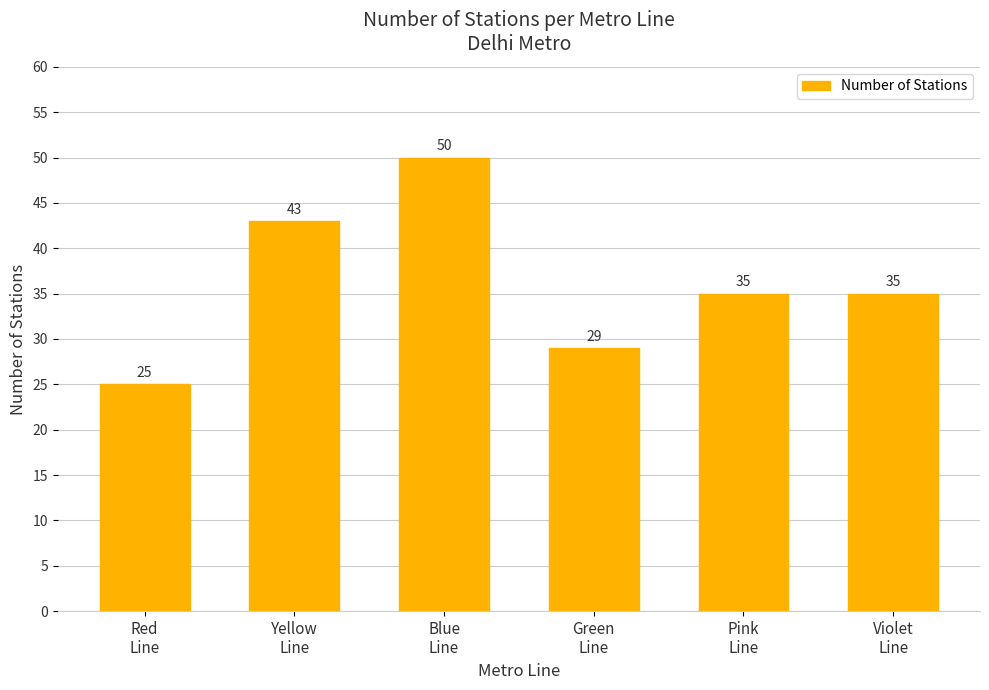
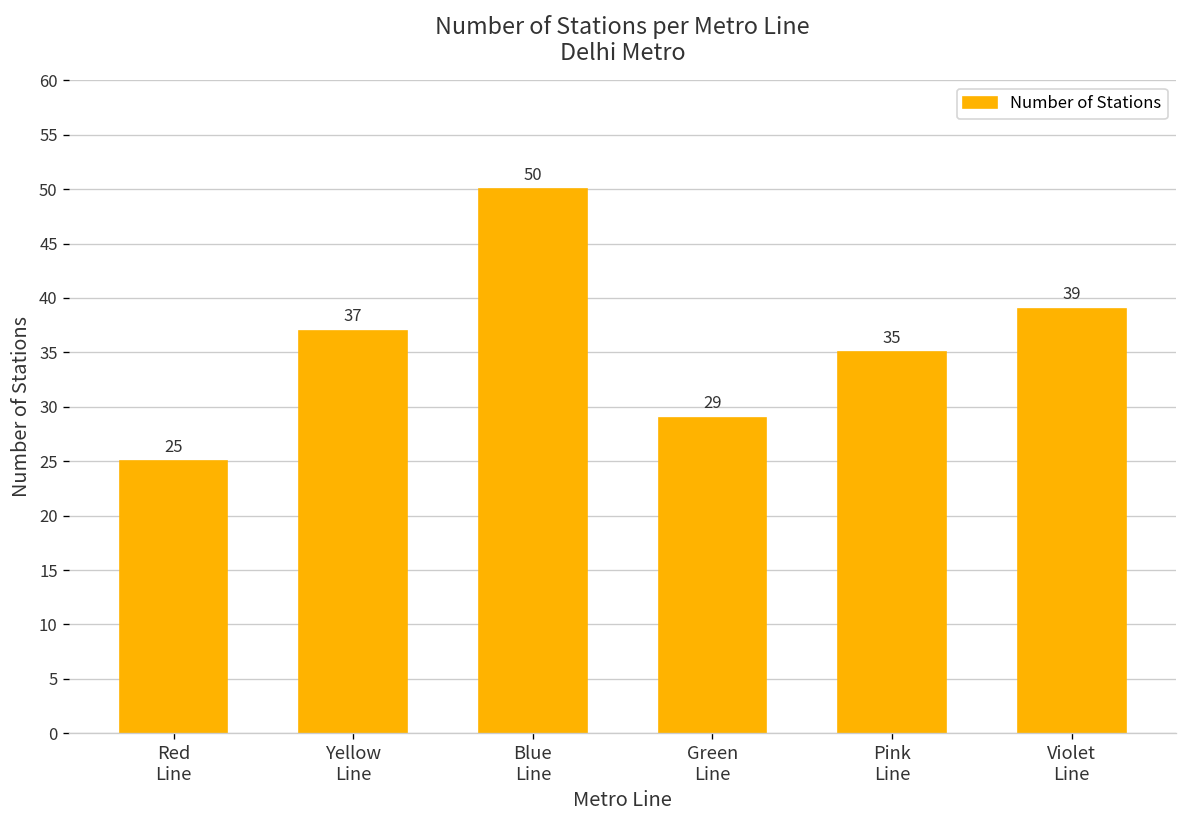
  {
    "Red Line": 25,
-   "Yellow Line": 43,
+   "Yellow Line": 37,
    "Blue Line": 50,
    "Green Line": 29,
    "Pink Line": 35,
-   "Violet Line": 35
+   "Violet Line": 39
  }
